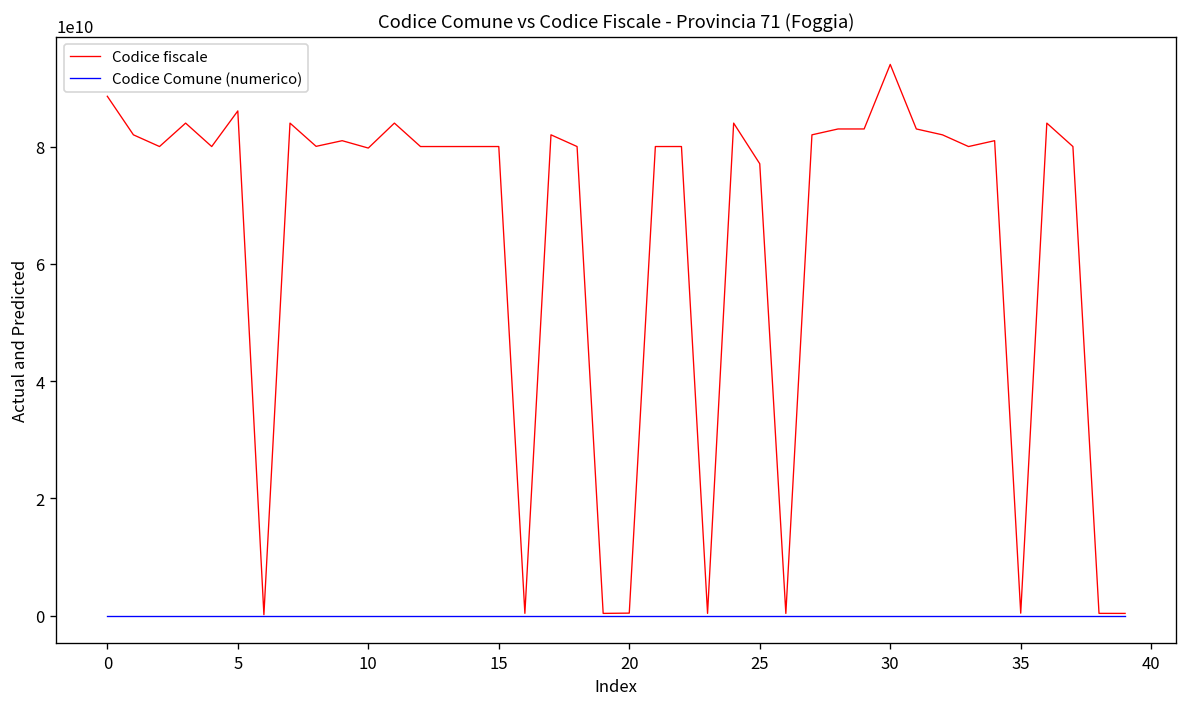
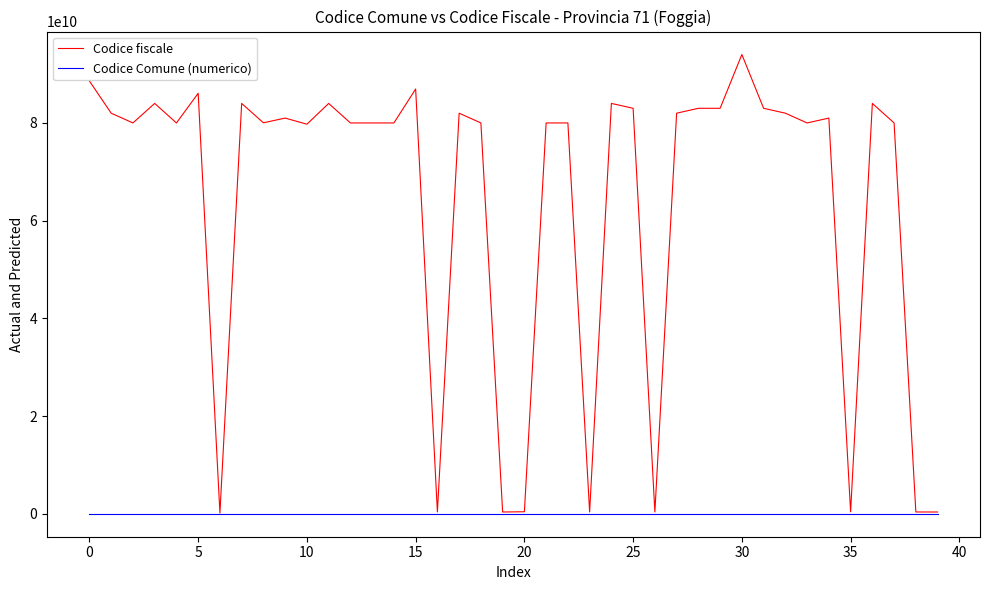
  {
    "Codice fiscale": {
      "0": 89000000000,
      "5": 86000000000,
      "10": 80000000000,
-     "15": 80000000000,
-     "25": 77000000000,
+     "15": 87000000000,
+     "25": 83000000000,
      "30": 94000000000
    },
    "Codice Comune (numerico)": {
      "0": 0,
      "5": 0,
      "10": 0,
      "15": 0,
      "25": 0,
      "30": 0
    }
  }
